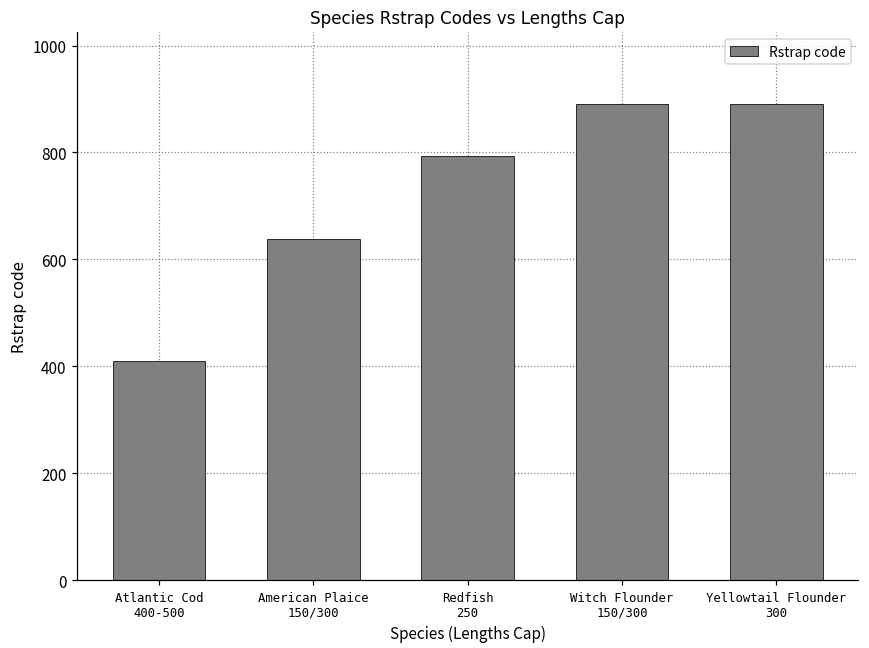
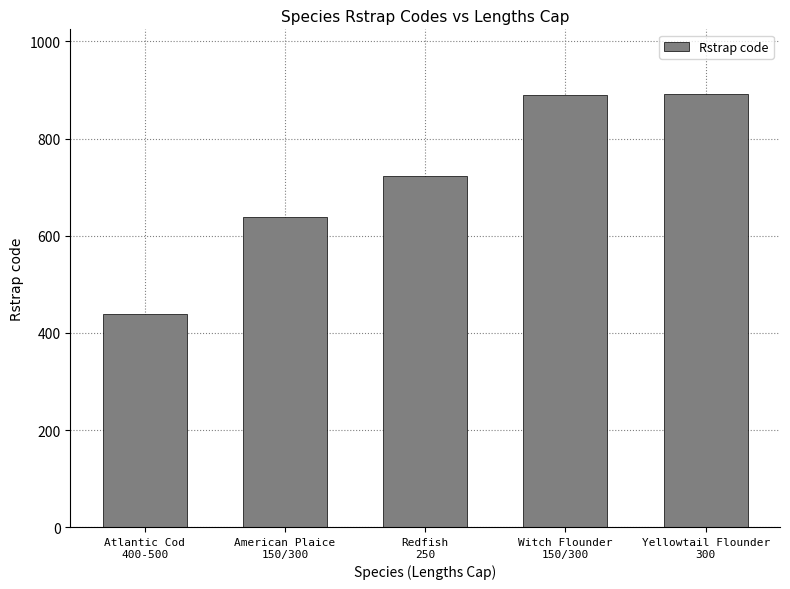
  {
-   "Atlantic Cod 400-500": 410,
+   "Atlantic Cod 400-500": 440,
    "American Plaice 150/300": 640,
-   "Redfish 250": 790,
+   "Redfish 250": 720,
    "Witch Flounder 150/300": 890,
    "Yellowtail Flounder 300": 890
  }
